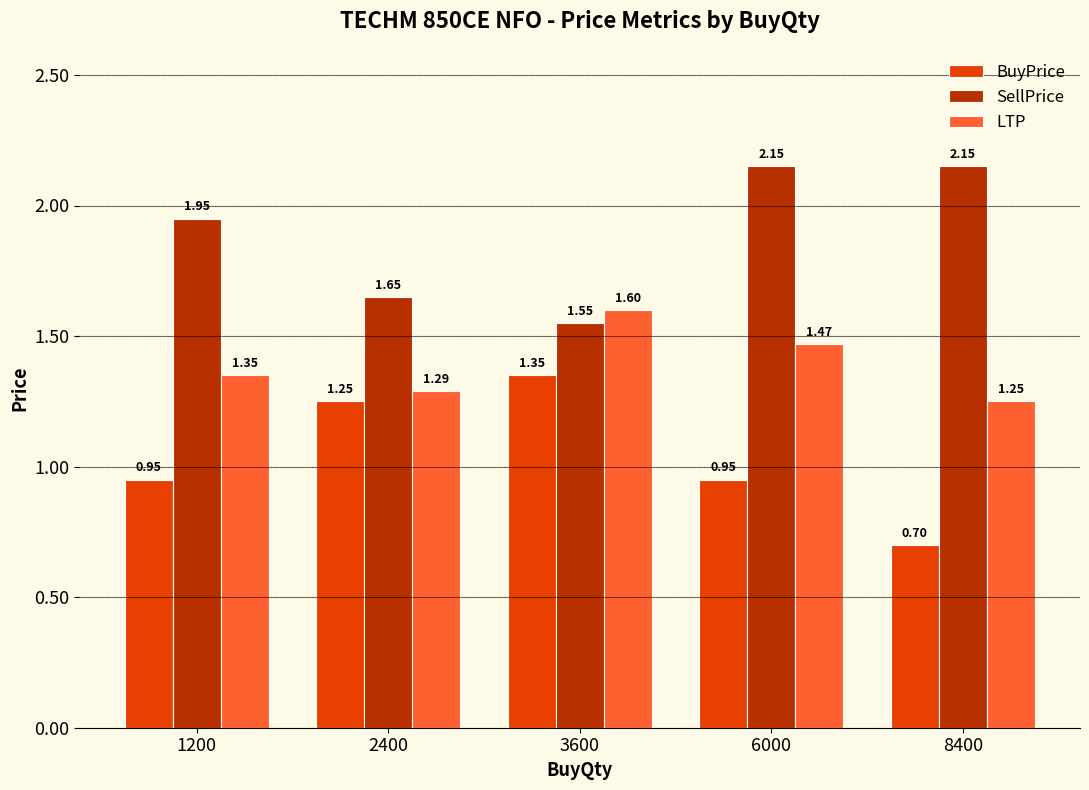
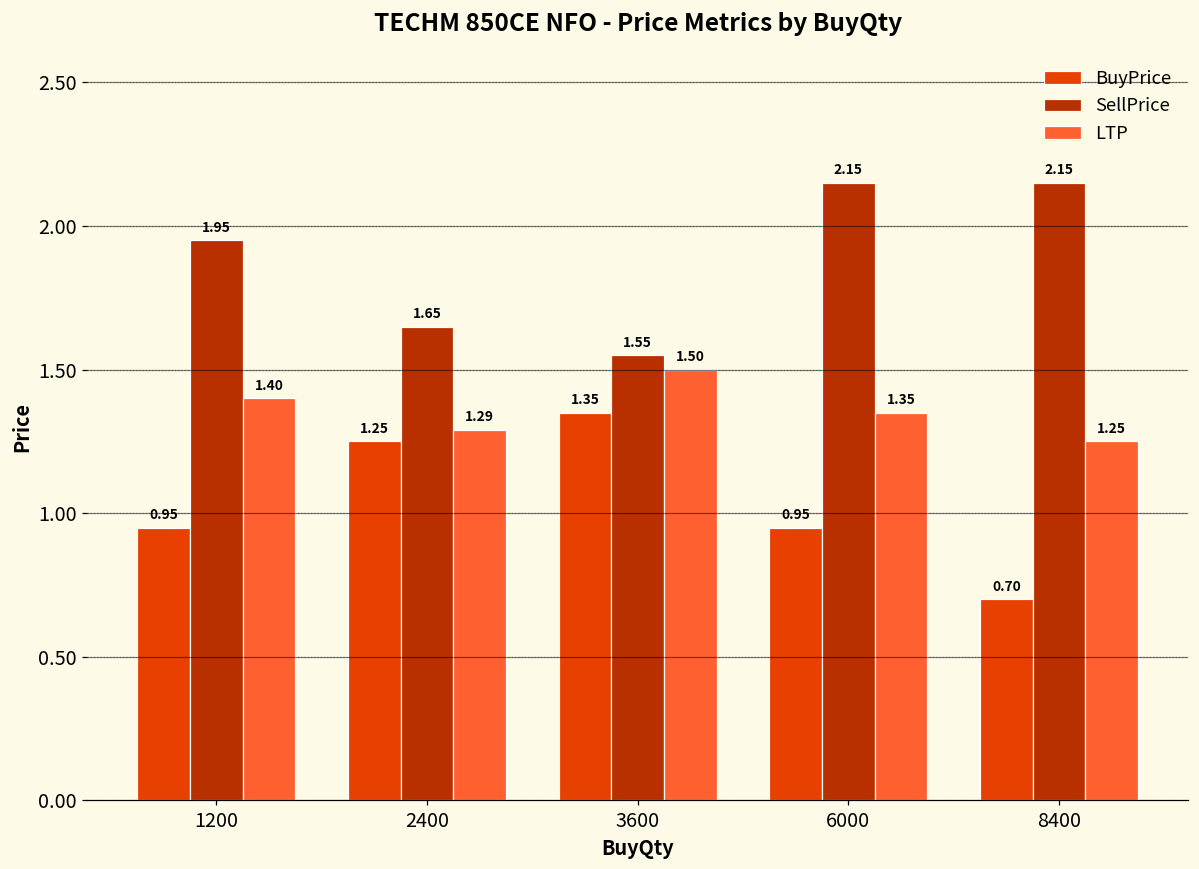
  {
    "LTP": {
-     "1200": 1.35,
+     "1200": 1.40,
      "2400": 1.29,
-     "3600": 1.60,
-     "6000": 1.47,
+     "3600": 1.50,
+     "6000": 1.35,
      "8400": 1.25
    }
  }
